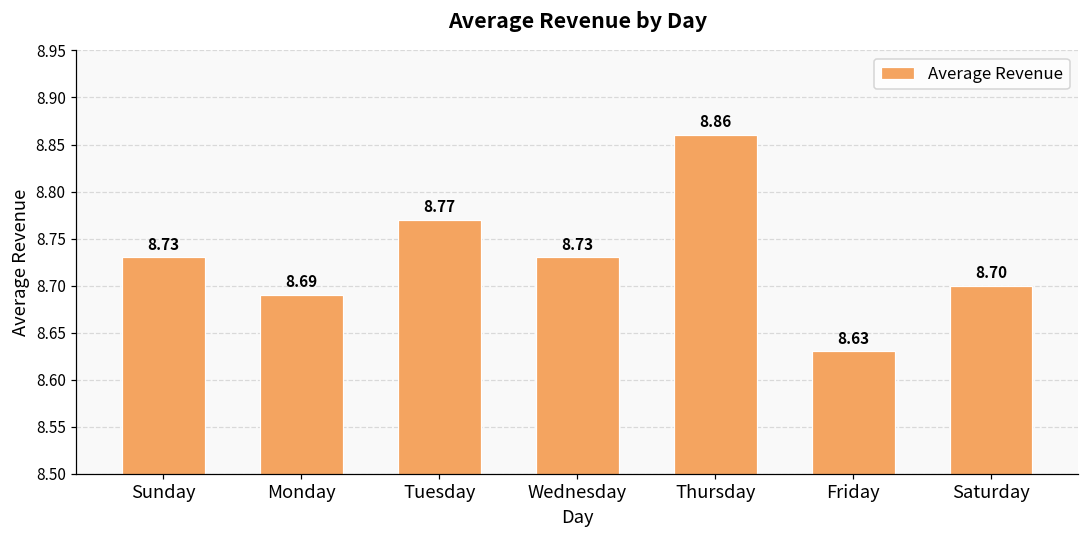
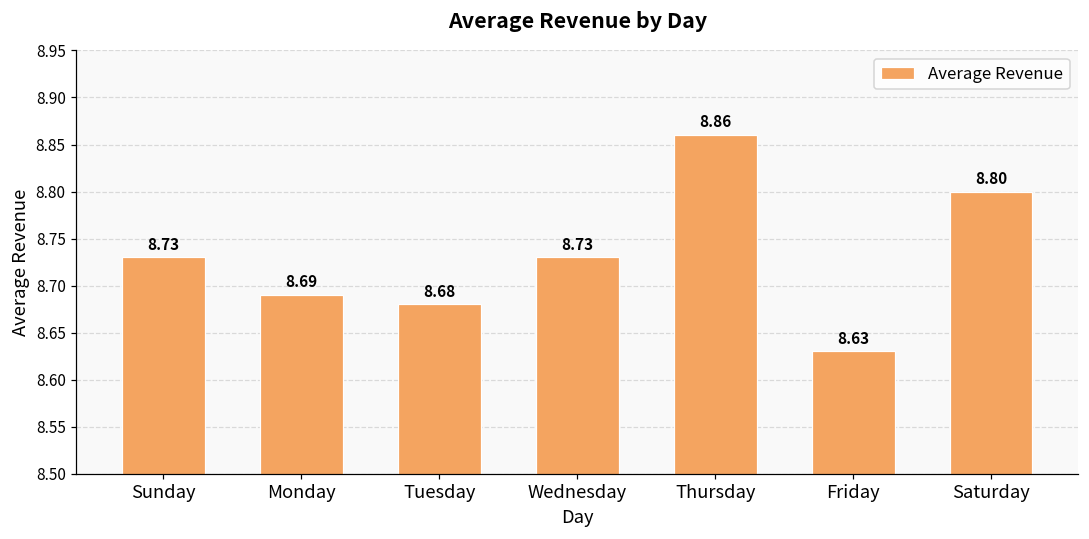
  {
    "Sunday": 8.73,
    "Monday": 8.69,
-   "Tuesday": 8.77,
+   "Tuesday": 8.68,
    "Wednesday": 8.73,
    "Thursday": 8.86,
    "Friday": 8.63,
-   "Saturday": 8.70
+   "Saturday": 8.80
  }
